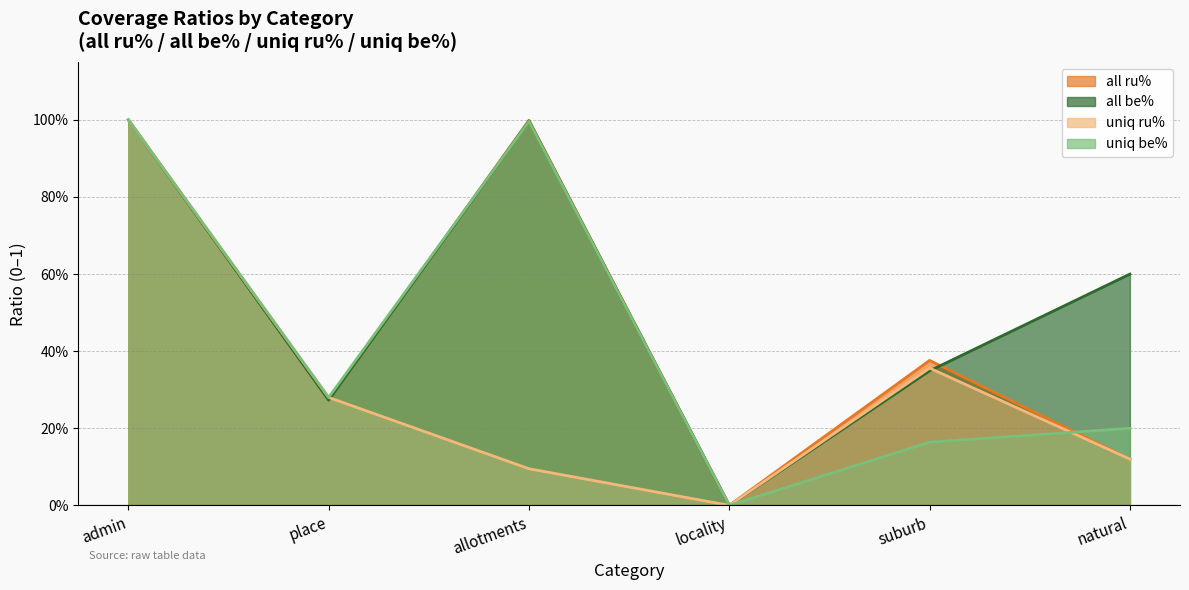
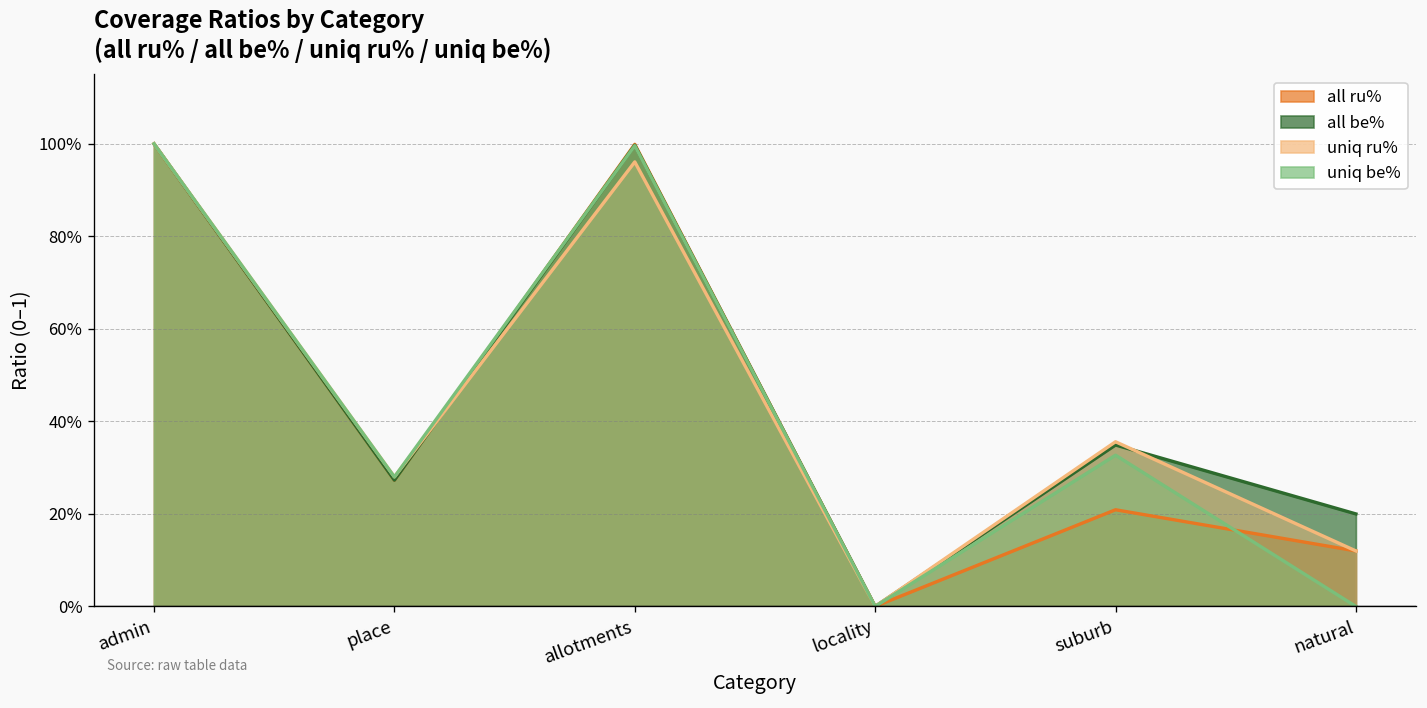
  {
    "all ru%": {
-     "suburb": "38%"
+     "suburb": "21%"
    },
    "all be%": {
      "suburb": "35%",
-     "natural": "60%"
+     "natural": "20%"
    },
    "uniq ru%": {
-     "allotments": "10%",
+     "allotments": "96%",
      "suburb": "36%"
    },
    "uniq be%": {
-     "suburb": "16%",
-     "natural": "20%"
+     "suburb": "33%",
+     "natural": "0%"
    }
  }
